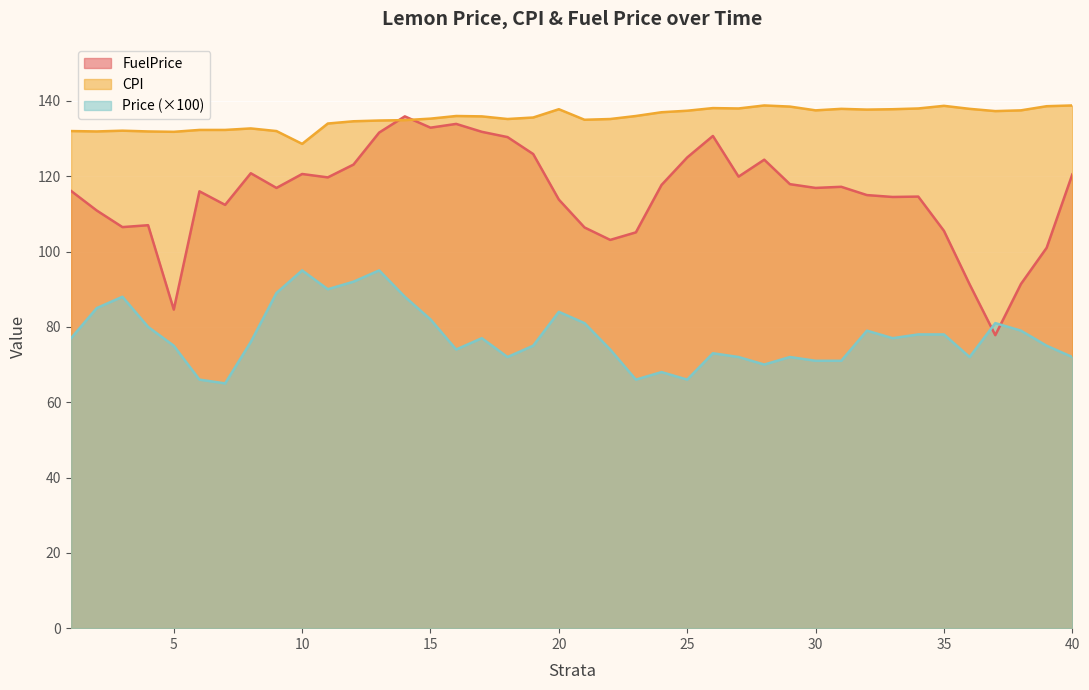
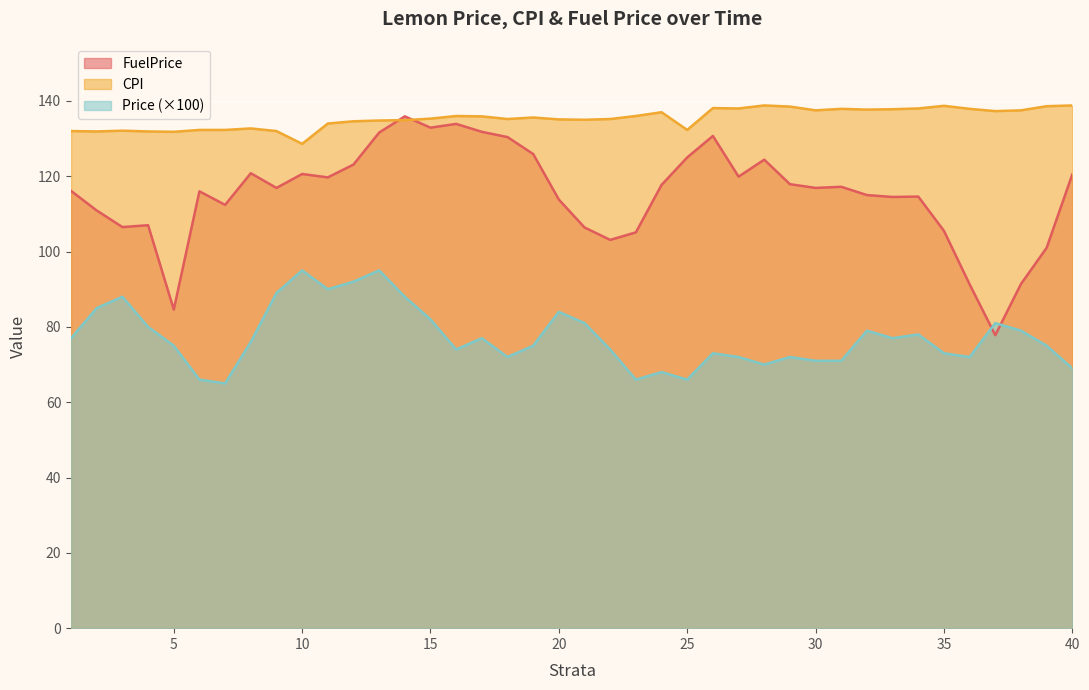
  {
    "FuelPrice": {
      "5": 85,
      "10": 121,
      "15": 133,
      "20": 114,
      "25": 125,
      "30": 117,
      "35": 106,
      "40": 121
    },
    "CPI": {
      "5": 132,
      "10": 129,
      "15": 135,
-     "20": 138,
-     "25": 137,
+     "20": 135,
+     "25": 132,
      "30": 138,
      "35": 139,
      "40": 139
    },
    "Price (×100)": {
      "5": 75,
      "10": 95,
      "15": 82,
      "20": 84,
      "25": 66,
      "30": 71,
-     "35": 78,
-     "40": 72
+     "35": 73,
+     "40": 69
    }
  }
